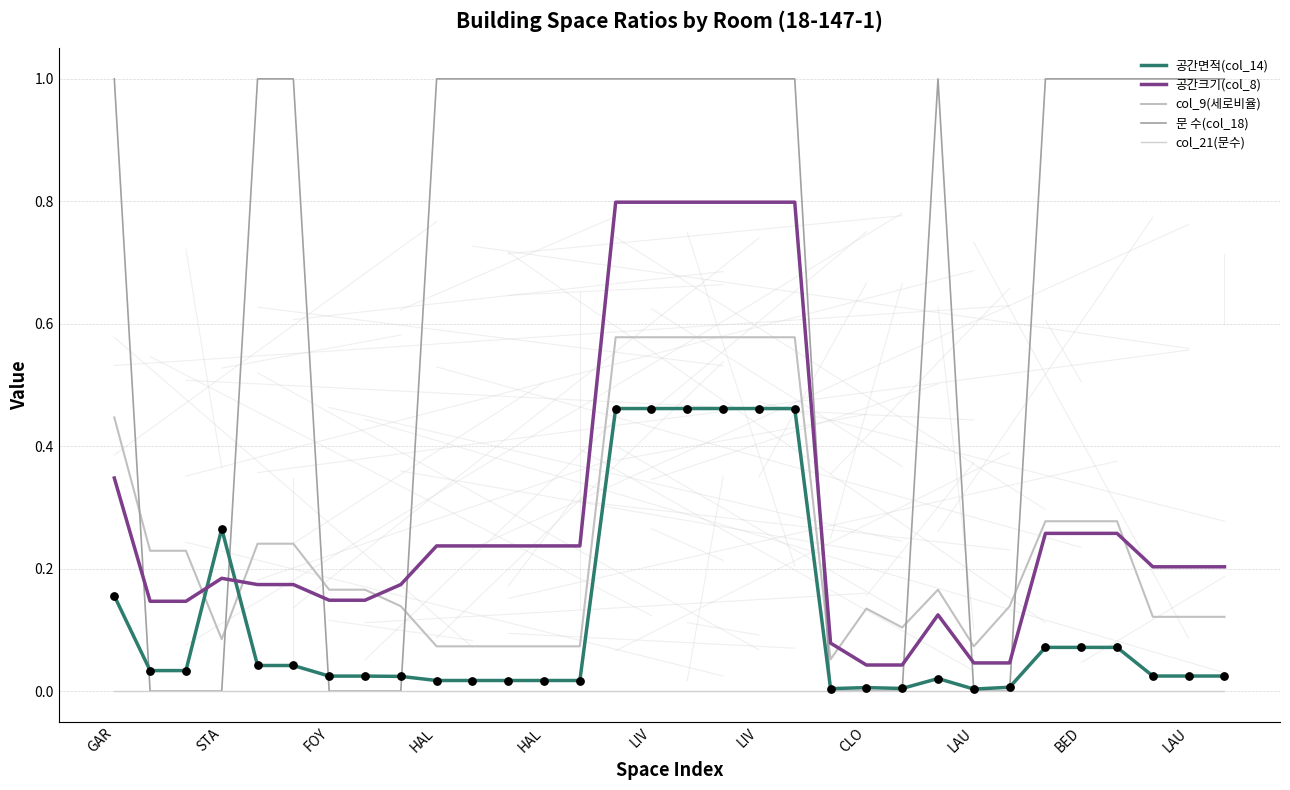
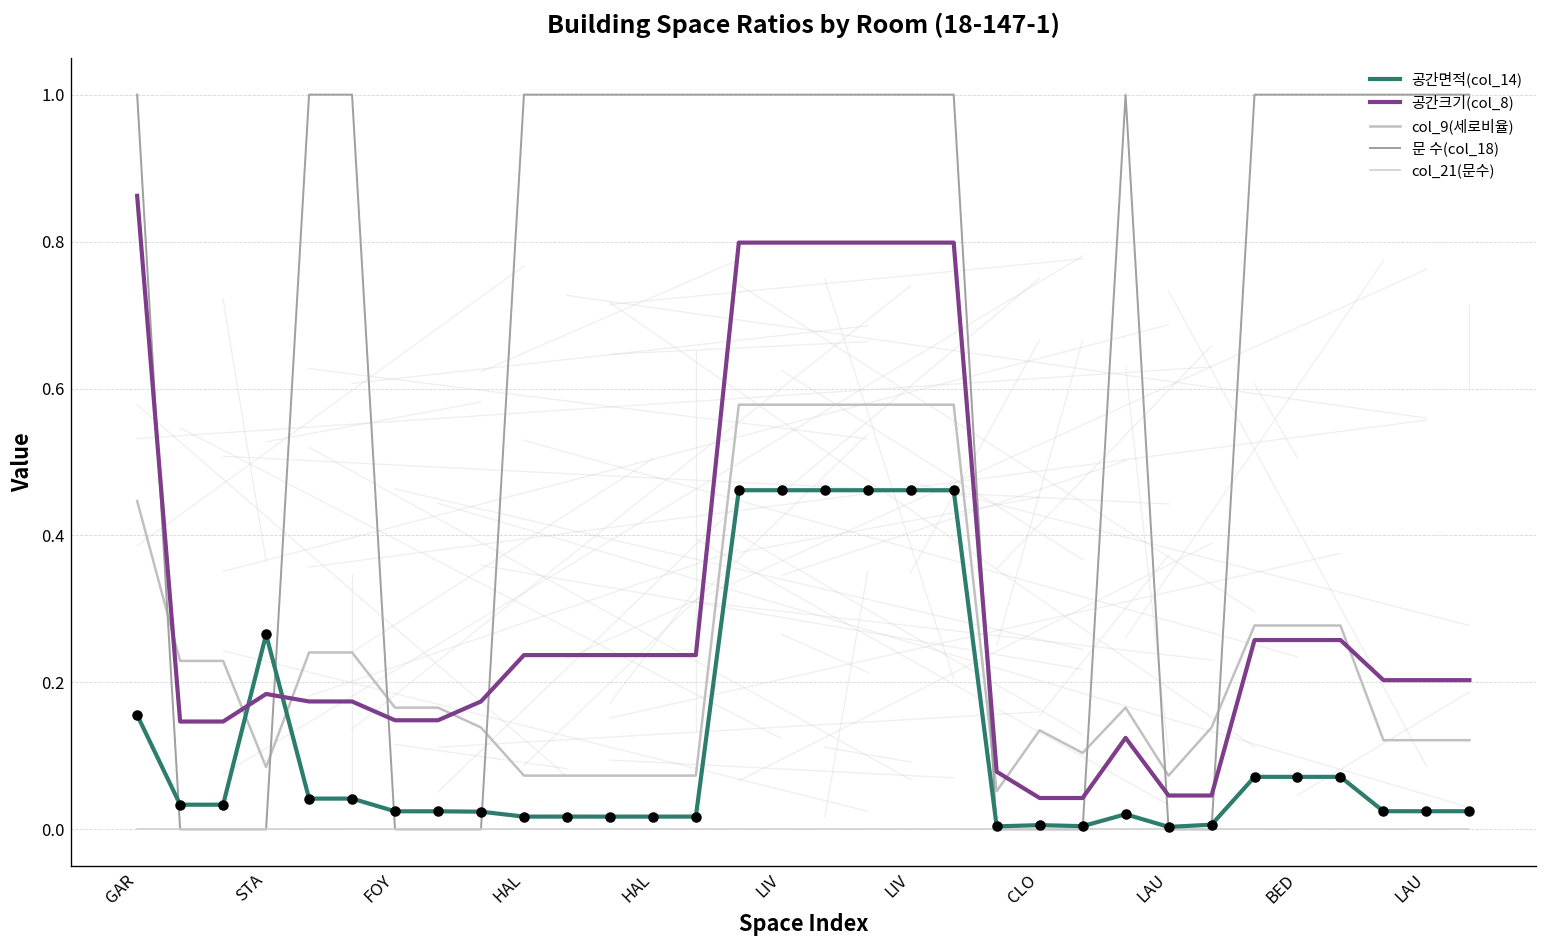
  {
    "공간면적(col_14)": {
      "GAR": 0.16,
      "STA": 0.27
    },
    "공간크기(col_8)": {
-     "GAR": 0.35,
+     "GAR": 0.86,
      "STA": 0.18
    }
  }
